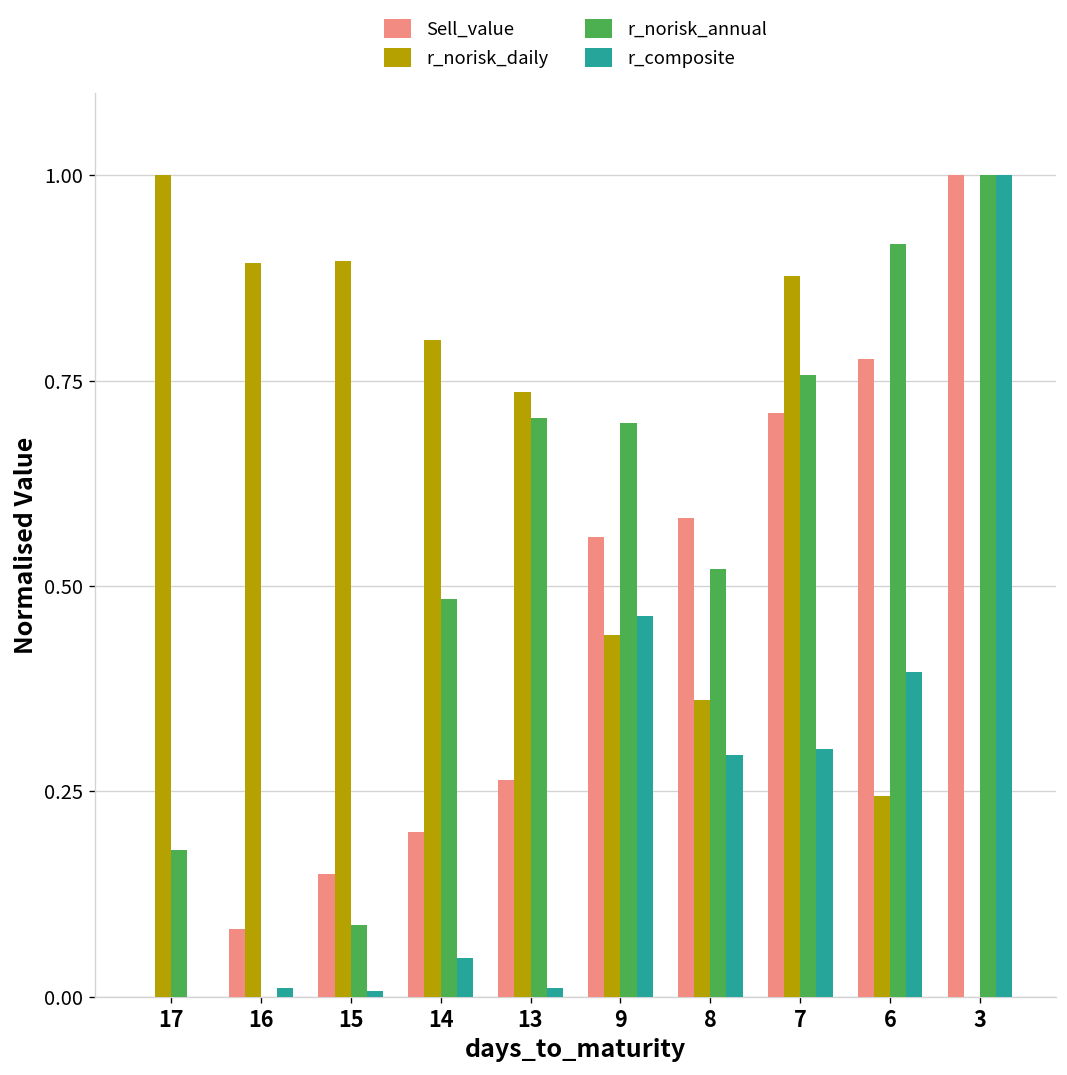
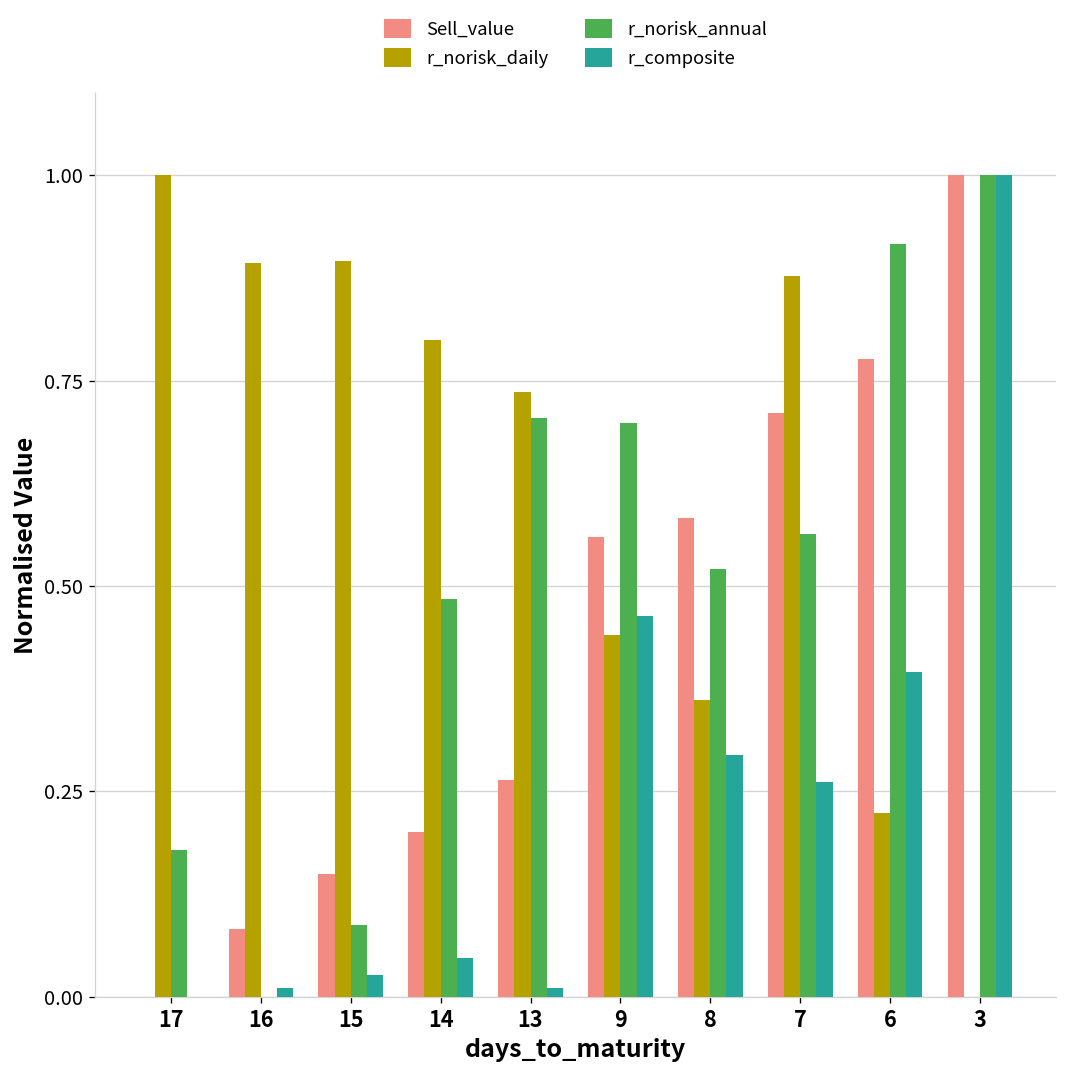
  {
    "Sell_value": {
      "17": 0.00,
      "16": 0.08,
      "15": 0.15,
      "14": 0.20,
      "13": 0.26,
      "9": 0.56,
      "8": 0.58,
      "7": 0.71,
      "6": 0.78,
      "3": 1.00
    },
    "r_norisk_daily": {
      "17": 1.00,
      "16": 0.89,
      "15": 0.90,
      "14": 0.80,
      "13": 0.74,
      "9": 0.44,
      "8": 0.36,
      "7": 0.88,
-     "6": 0.24,
+     "6": 0.22,
      "3": 0.00
    },
    "r_norisk_annual": {
      "17": 0.18,
      "16": 0.00,
      "15": 0.09,
      "14": 0.48,
      "13": 0.70,
      "9": 0.70,
      "8": 0.52,
-     "7": 0.76,
+     "7": 0.56,
      "6": 0.92,
      "3": 1.00
    },
    "r_composite": {
      "17": 0.00,
      "16": 0.01,
-     "15": 0.01,
+     "15": 0.03,
      "14": 0.05,
      "13": 0.01,
      "9": 0.46,
      "8": 0.29,
-     "7": 0.30,
+     "7": 0.26,
      "6": 0.40,
      "3": 1.00
    }
  }
